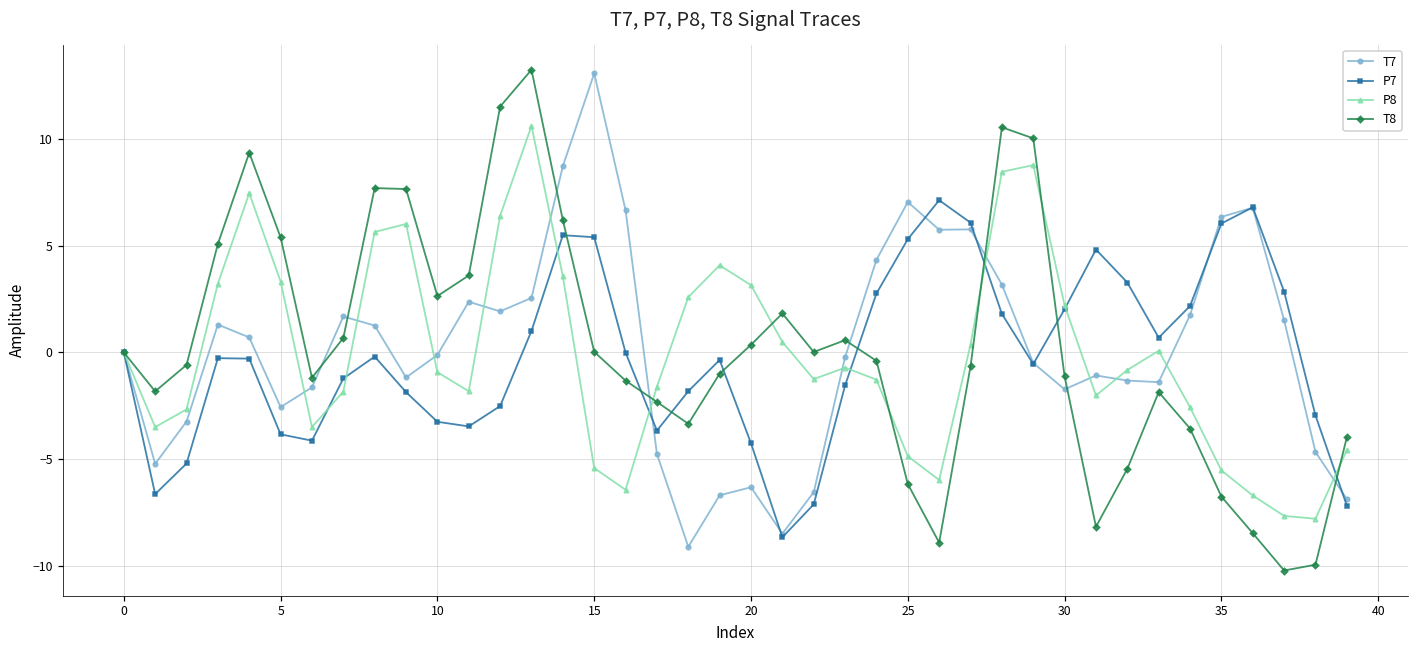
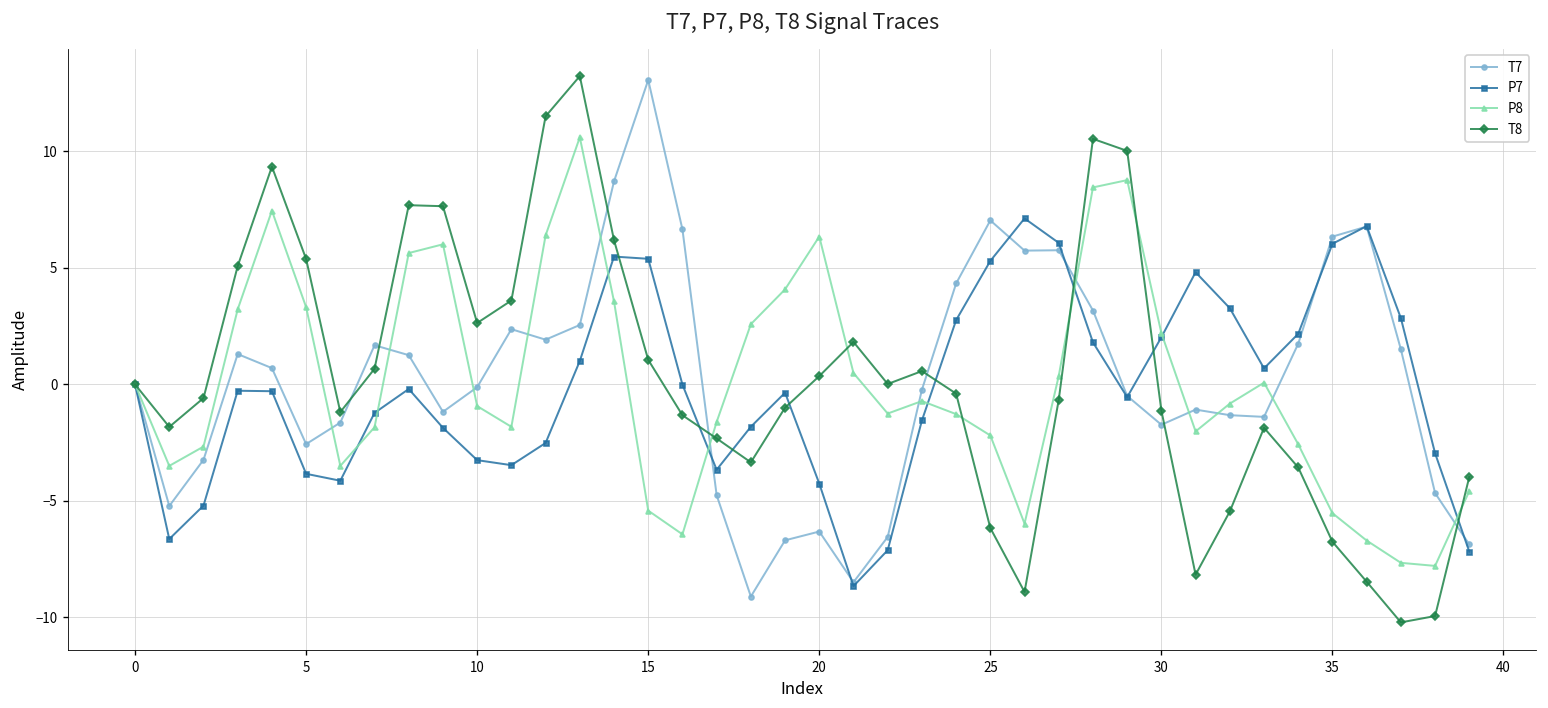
  {
    "T7": {
      "5": -2.6,
      "10": -0.1,
      "15": 13.1,
      "20": -6.3,
      "25": 7.0,
      "30": -1.7,
      "35": 6.3
    },
    "P7": {
      "5": -3.8,
      "10": -3.3,
      "15": 5.4,
      "20": -4.3,
      "25": 5.3,
      "30": 2.0,
      "35": 6.0
    },
    "P8": {
      "5": 3.3,
      "10": -0.9,
      "15": -5.4,
-     "20": 3.1,
-     "25": -4.9,
+     "20": 6.3,
+     "25": -2.2,
      "30": 2.2,
      "35": -5.5
    },
    "T8": {
      "5": 5.4,
      "10": 2.6,
-     "15": 0.0,
+     "15": 1.1,
      "20": 0.4,
      "25": -6.2,
      "30": -1.1,
      "35": -6.8
    }
  }
